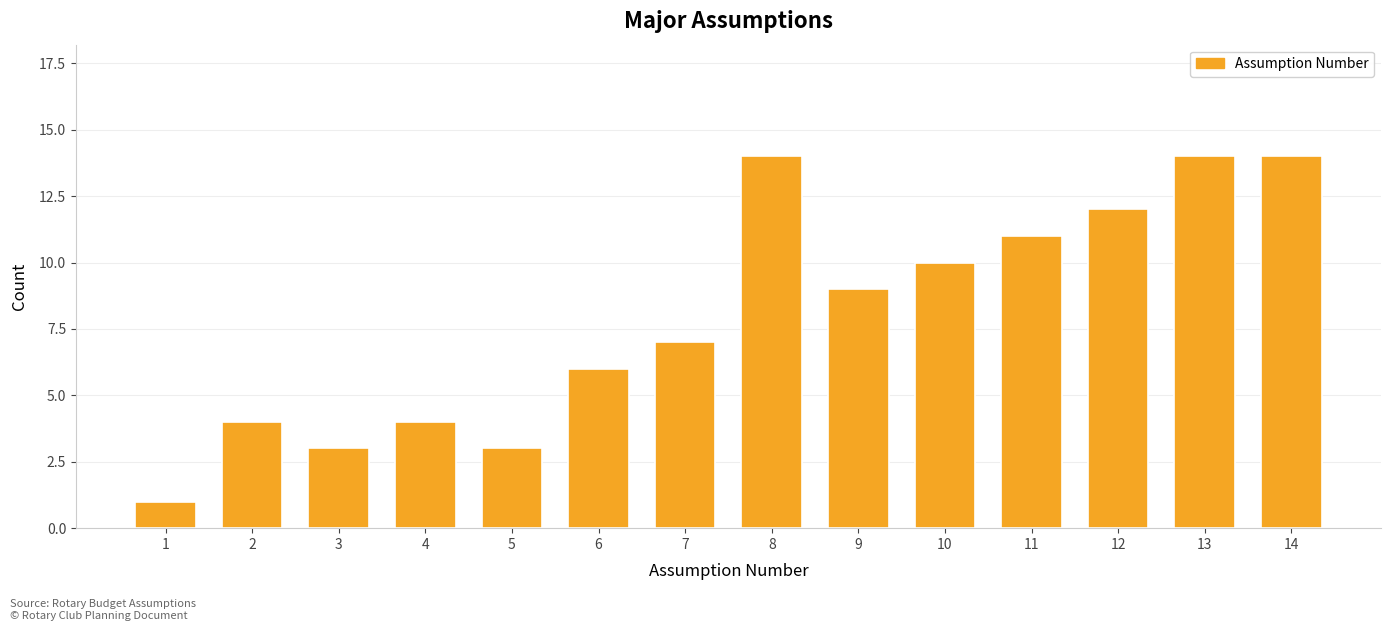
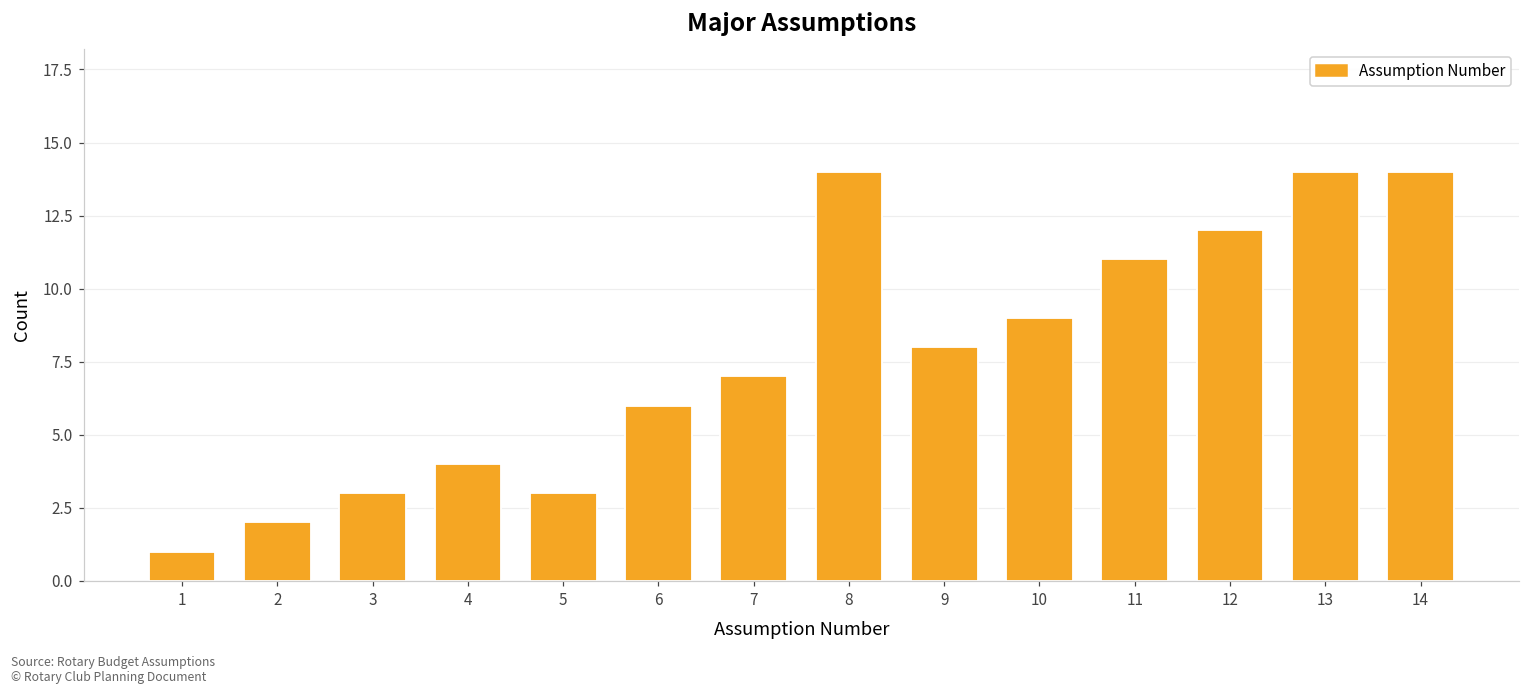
  {
    "1": 1,
-   "2": 4,
+   "2": 2,
    "3": 3,
    "4": 4,
    "5": 3,
    "6": 6,
    "7": 7,
    "8": 14,
-   "9": 9,
-   "10": 10,
+   "9": 8,
+   "10": 9,
    "11": 11,
    "12": 12,
    "13": 14,
    "14": 14
  }
